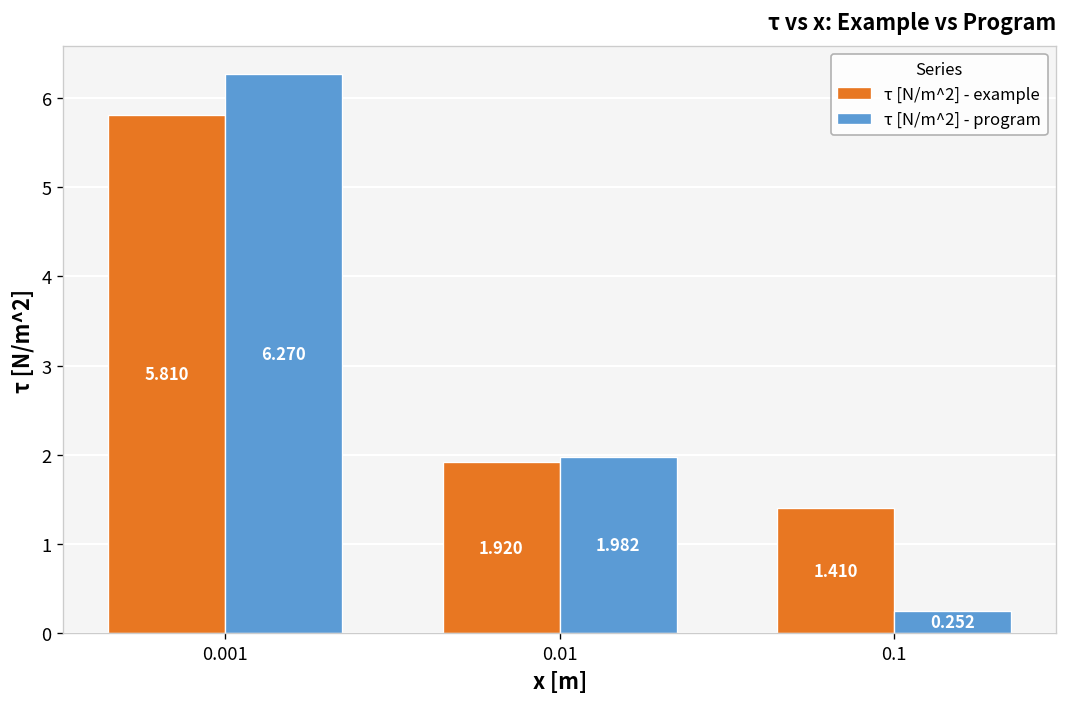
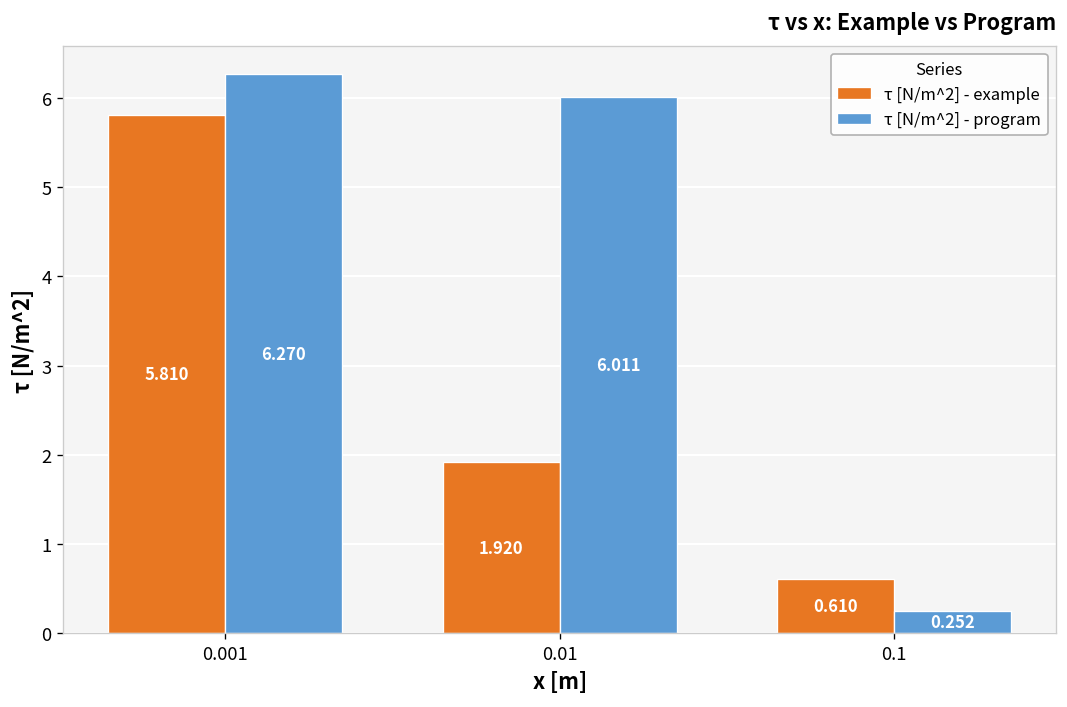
  {
    "τ [N/m^2] - example": {
      "0.001": 5.810,
      "0.01": 1.920,
-     "0.1": 1.410
+     "0.1": 0.610
    },
    "τ [N/m^2] - program": {
      "0.001": 6.270,
-     "0.01": 1.982,
+     "0.01": 6.011,
      "0.1": 0.252
    }
  }
